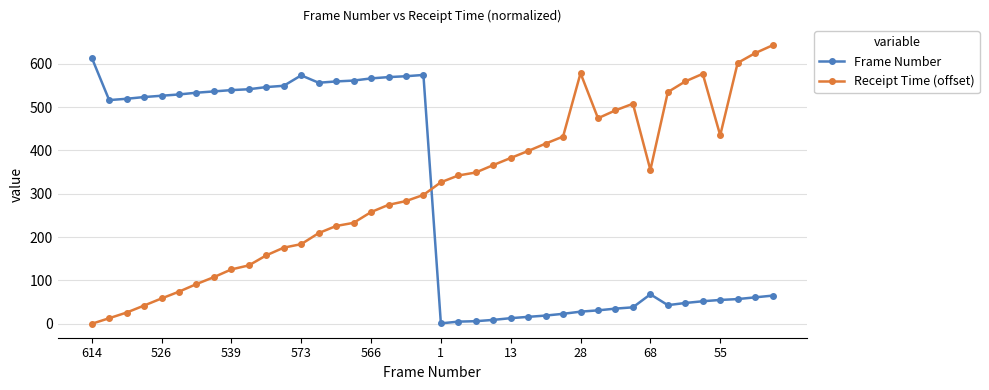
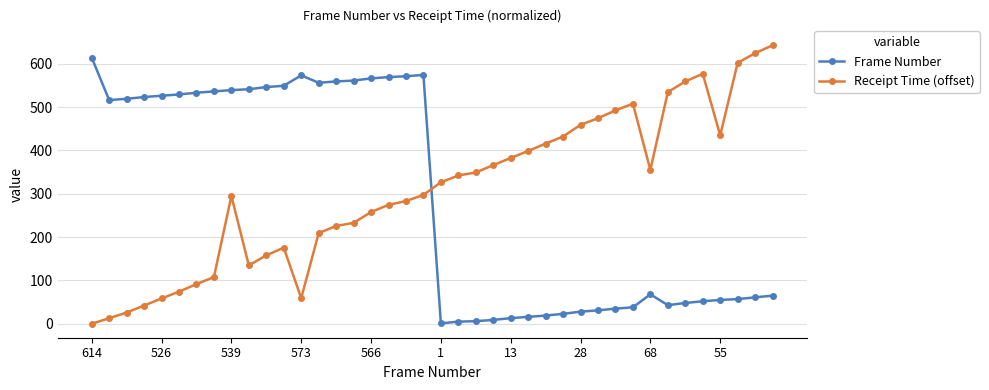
  {
    "Frame Number": {
      "614": 610,
      "526": 530,
      "539": 540,
      "573": 570,
      "566": 570,
      "28": 30,
      "68": 70,
      "55": 60
    },
    "Receipt Time (offset)": {
      "614": 0,
      "526": 60,
-     "539": 130,
-     "573": 180,
+     "539": 290,
+     "573": 60,
      "566": 260,
-     "28": 580,
+     "28": 460,
      "68": 350,
      "55": 430
    }
  }
